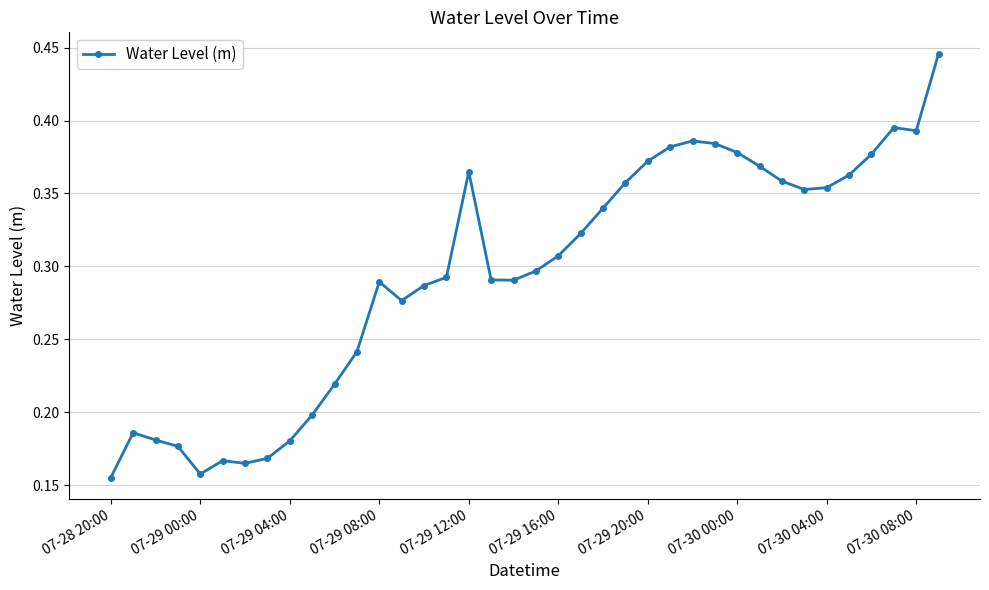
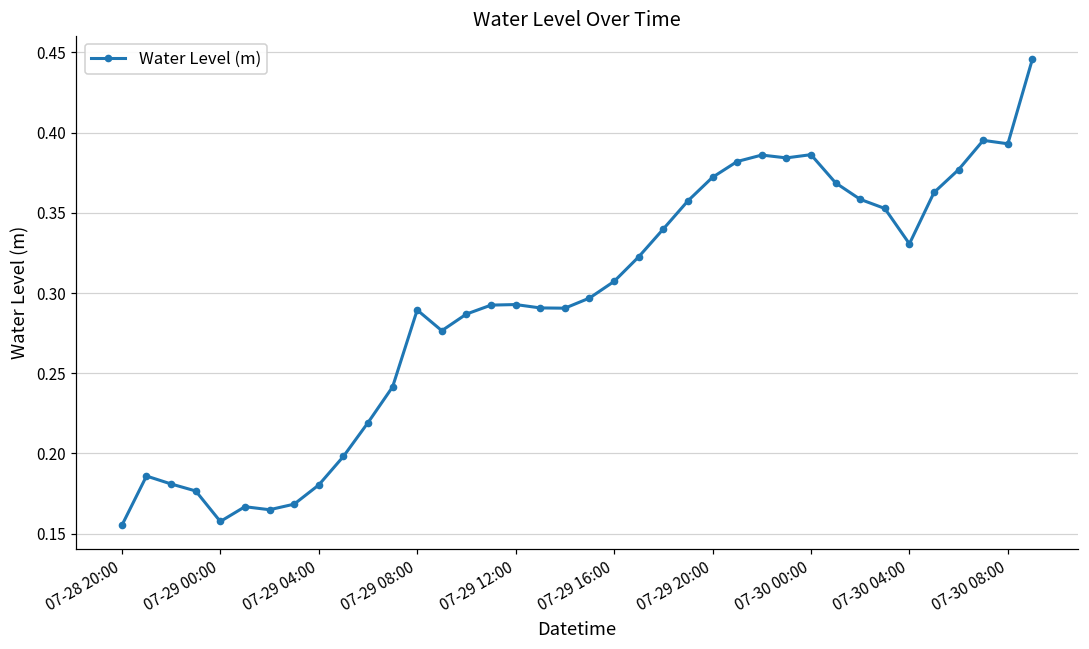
  {
    "07-28 20:00": 0.155,
    "07-29 00:00": 0.158,
    "07-29 04:00": 0.180,
    "07-29 08:00": 0.289,
-   "07-29 12:00": 0.365,
+   "07-29 12:00": 0.293,
    "07-29 16:00": 0.307,
    "07-29 20:00": 0.372,
-   "07-30 00:00": 0.378,
-   "07-30 04:00": 0.354,
+   "07-30 00:00": 0.386,
+   "07-30 04:00": 0.331,
    "07-30 08:00": 0.393
  }
